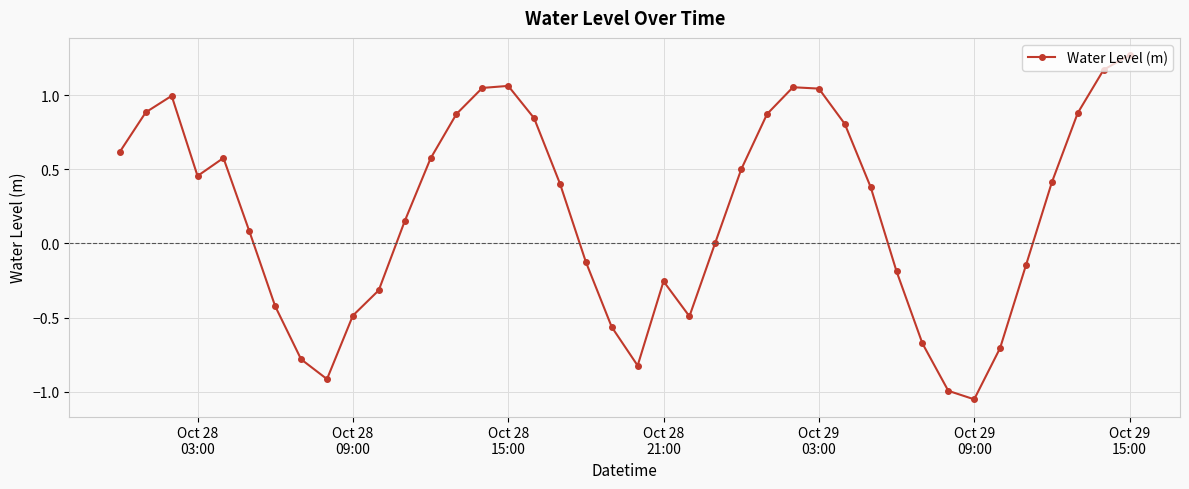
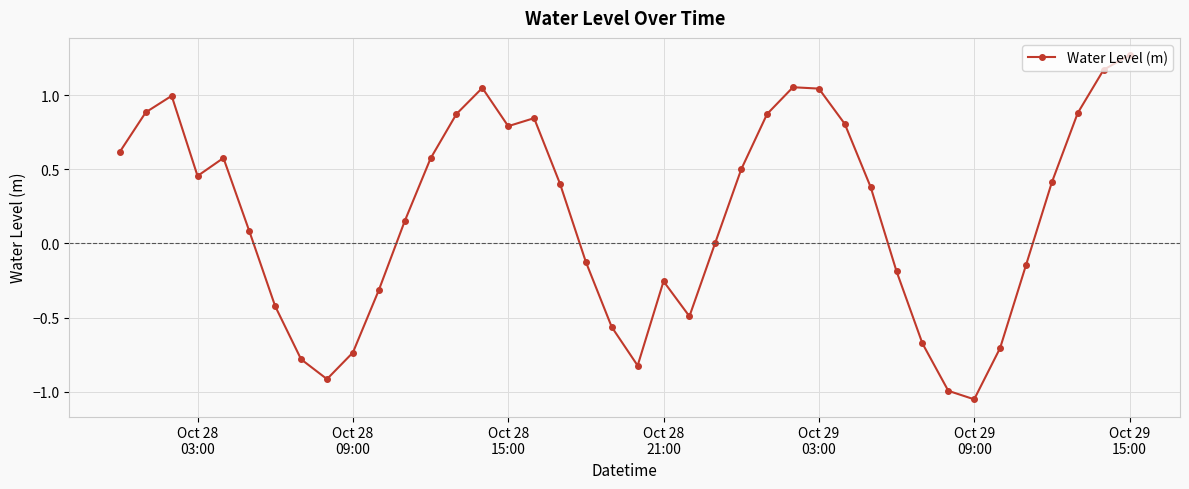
  {
    "Oct 28 03:00": 0.46,
-   "Oct 28 09:00": -0.49,
-   "Oct 28 15:00": 1.06,
+   "Oct 28 09:00": -0.74,
+   "Oct 28 15:00": 0.79,
    "Oct 28 21:00": -0.25,
    "Oct 29 03:00": 1.04,
    "Oct 29 09:00": -1.05
  }
